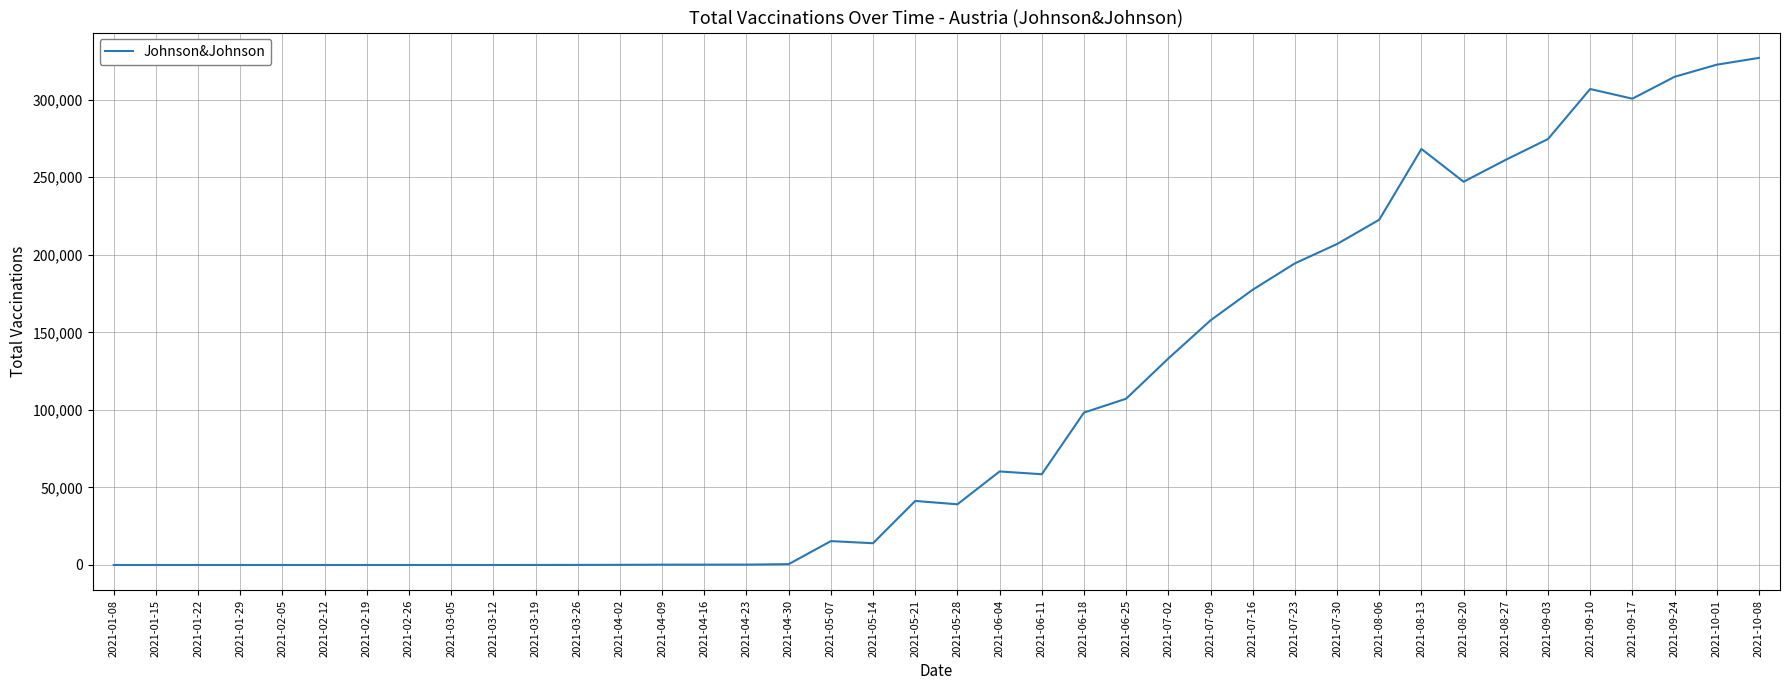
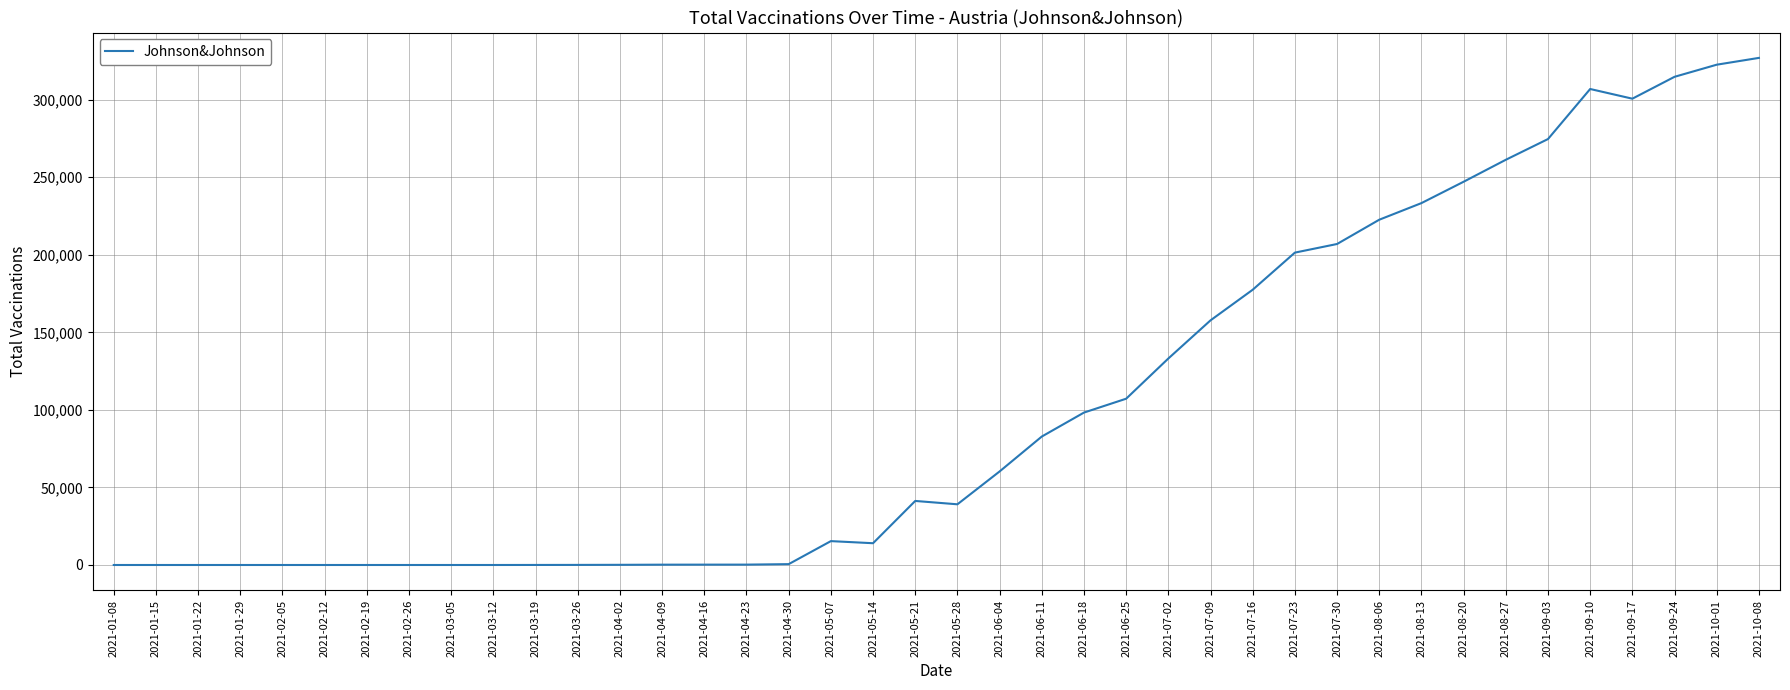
  {
    "2021-01-08": "0",
    "2021-01-15": "0",
    "2021-01-22": "0",
    "2021-01-29": "0",
    "2021-02-05": "0",
    "2021-02-12": "0",
    "2021-02-19": "0",
    "2021-02-26": "0",
    "2021-03-05": "0",
    "2021-03-12": "0",
    "2021-03-19": "0",
    "2021-03-26": "0",
    "2021-04-02": "0",
    "2021-04-09": "0",
    "2021-04-16": "0",
    "2021-04-23": "0",
    "2021-04-30": "1,000",
    "2021-05-07": "15,000",
    "2021-05-14": "14,000",
    "2021-05-21": "41,000",
    "2021-05-28": "39,000",
    "2021-06-04": "60,000",
-   "2021-06-11": "59,000",
+   "2021-06-11": "83,000",
    "2021-06-18": "98,000",
    "2021-06-25": "107,000",
    "2021-07-02": "133,000",
    "2021-07-09": "158,000",
    "2021-07-16": "177,000",
-   "2021-07-23": "194,000",
+   "2021-07-23": "201,000",
    "2021-07-30": "207,000",
    "2021-08-06": "223,000",
-   "2021-08-13": "268,000",
+   "2021-08-13": "233,000",
    "2021-08-20": "247,000",
    "2021-08-27": "261,000",
    "2021-09-03": "275,000",
    "2021-09-10": "307,000",
    "2021-09-17": "301,000",
    "2021-09-24": "315,000",
    "2021-10-01": "323,000",
    "2021-10-08": "327,000"
  }
